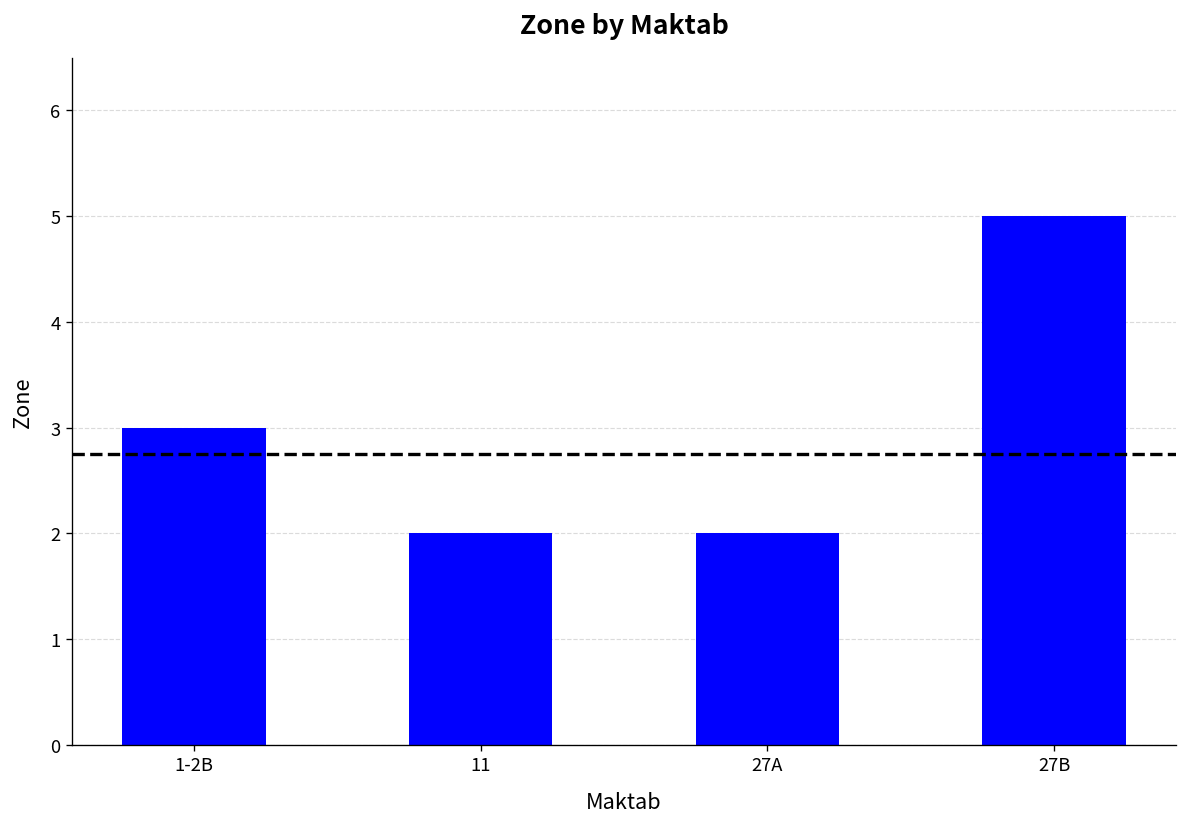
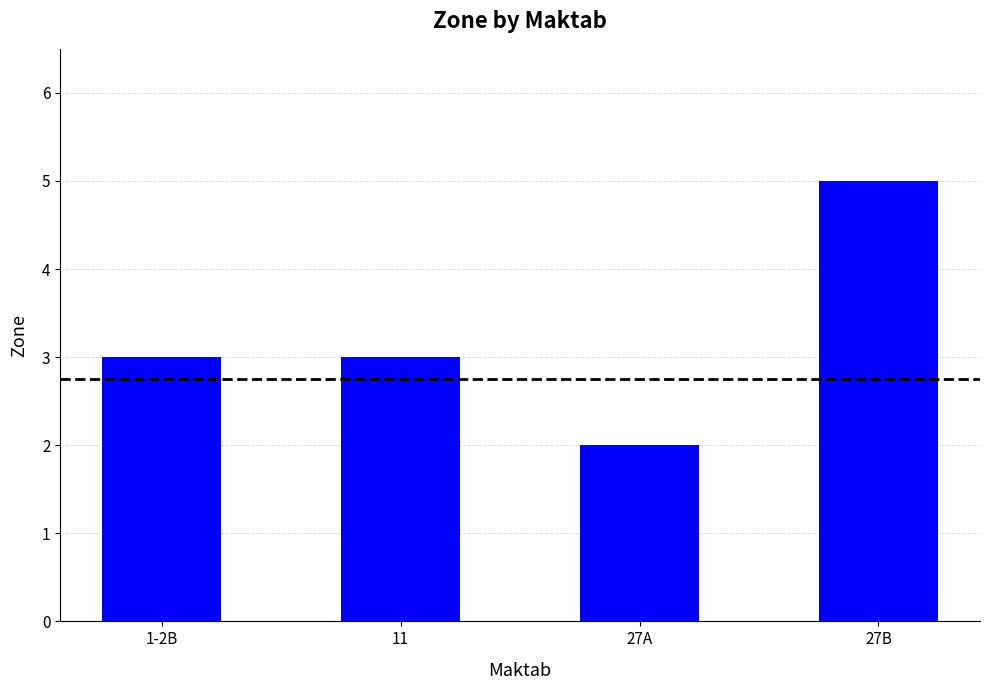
  {
    "1-2B": 3,
-   "11": 2,
+   "11": 3,
    "27A": 2,
    "27B": 5
  }
